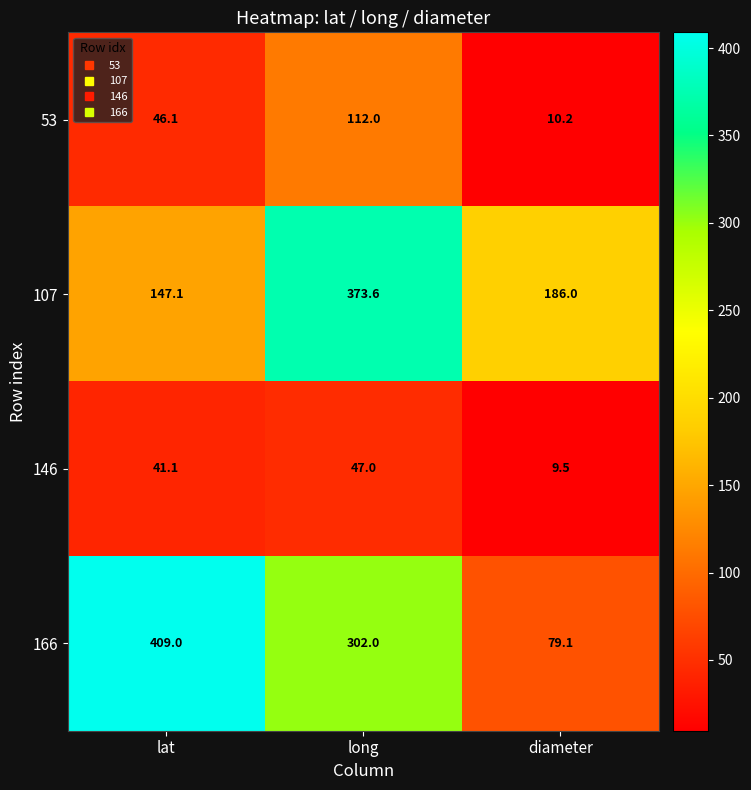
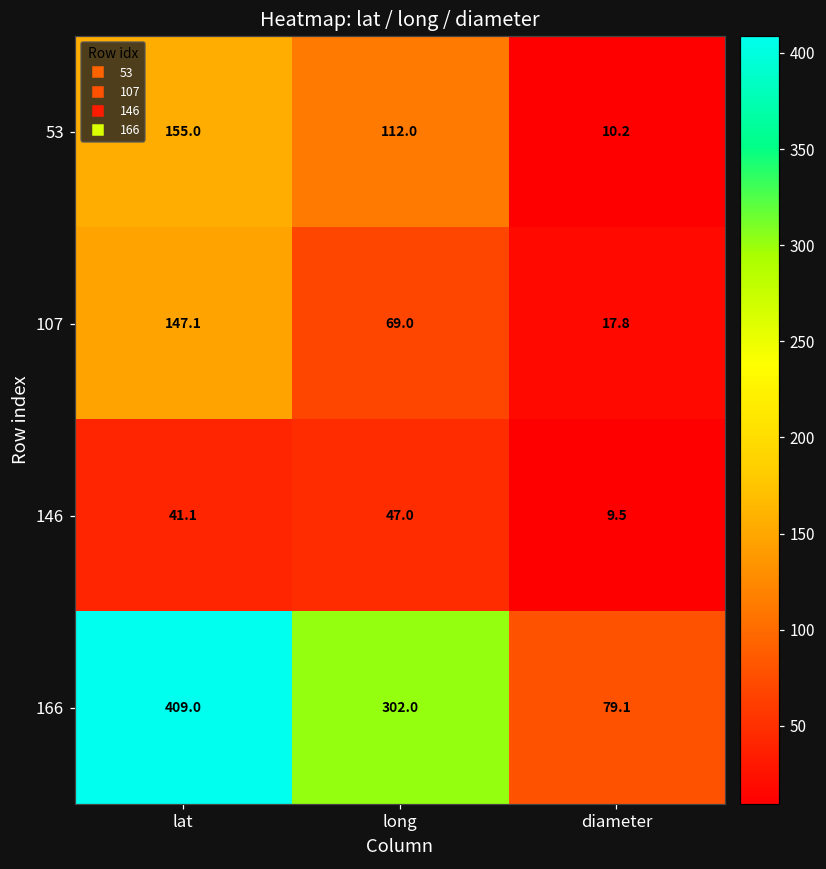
  {
    "53": {
-     "lat": 46.1,
+     "lat": 155.0,
      "long": 112.0,
      "diameter": 10.2
    },
    "107": {
      "lat": 147.1,
-     "long": 373.6,
-     "diameter": 186.0
+     "long": 69.0,
+     "diameter": 17.8
    },
    "146": {
      "lat": 41.1,
      "long": 47.0,
      "diameter": 9.5
    },
    "166": {
      "lat": 409.0,
      "long": 302.0,
      "diameter": 79.1
    }
  }
